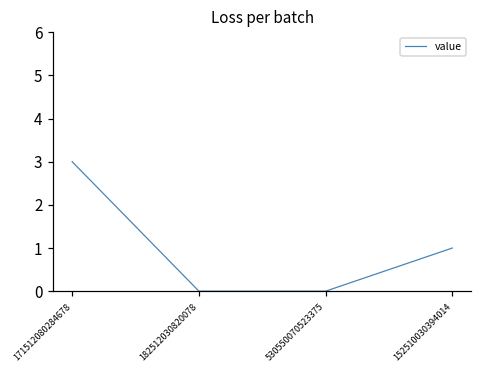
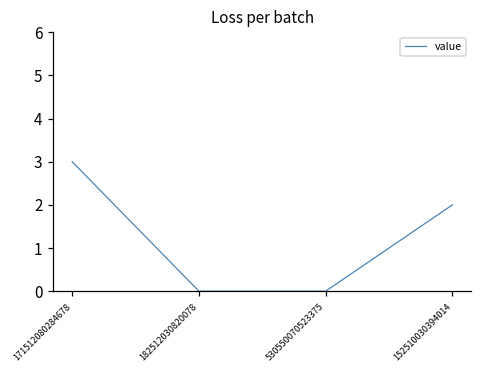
  {
    "171512080284678": 3,
    "182512030820078": 0,
    "530550070523375": 0,
-   "152510030394014": 1
+   "152510030394014": 2
  }
